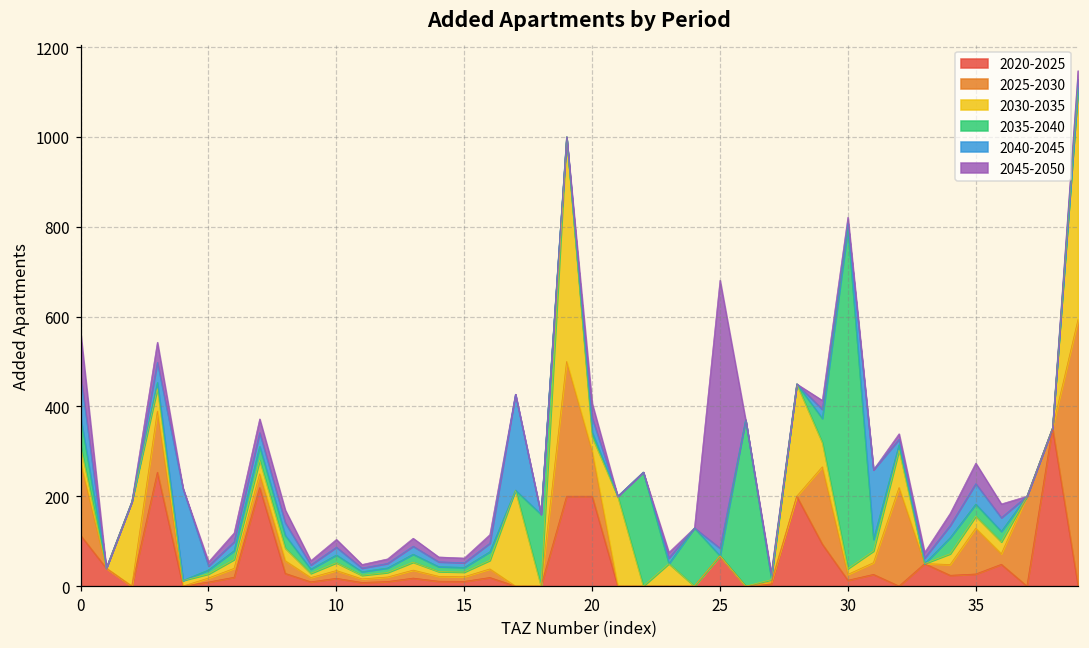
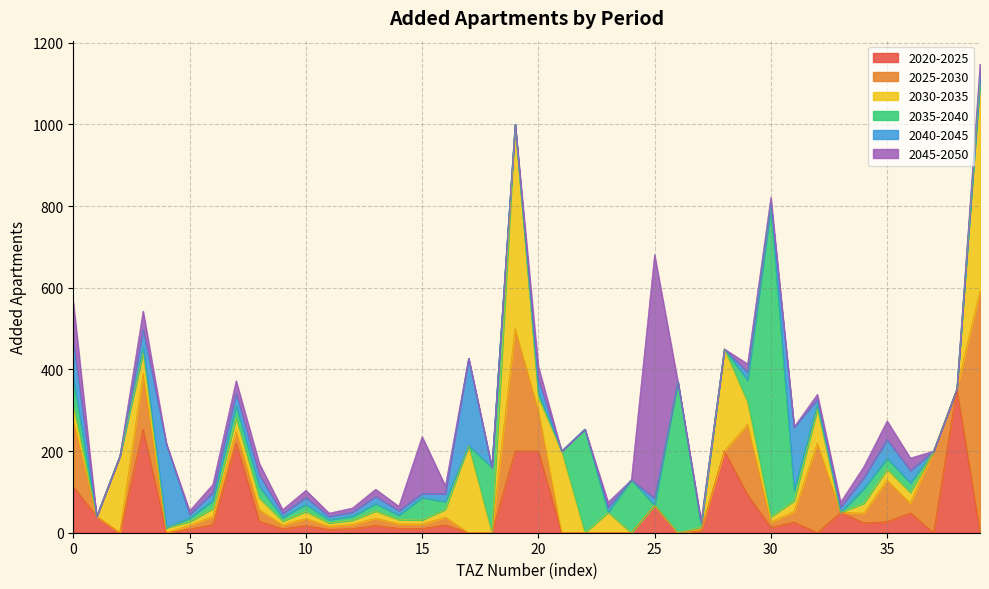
  {
    "2030-2035": {
      "0": 40,
      "5": 10,
      "10": 20,
      "15": 10,
      "20": 30,
      "30": 10,
      "35": 30
    },
    "2035-2040": {
      "0": 60,
      "5": 10,
      "10": 20,
-     "15": 10,
+     "15": 50,
      "20": 10,
      "30": 760,
      "35": 30
    },
    "2040-2045": {
      "0": 90,
      "5": 10,
      "10": 20,
      "15": 10,
      "20": 30,
      "25": 20,
      "30": 10,
      "35": 50
    },
    "2045-2050": {
      "0": 90,
      "5": 10,
      "10": 20,
-     "15": 10,
+     "15": 140,
      "20": 30,
      "25": 600,
      "30": 10,
      "35": 50
    }
  }
